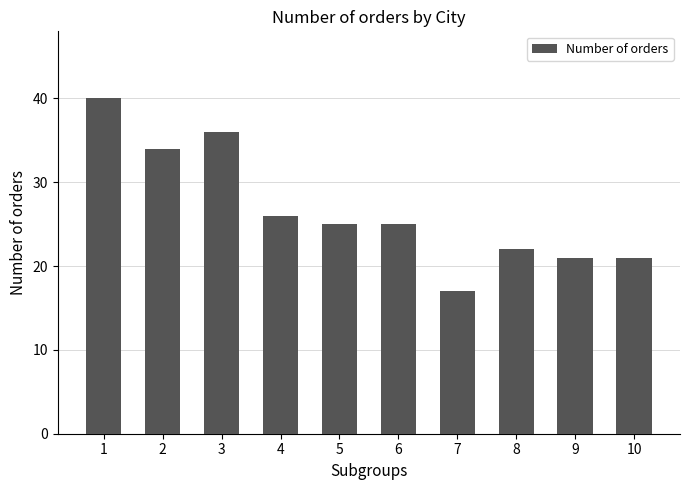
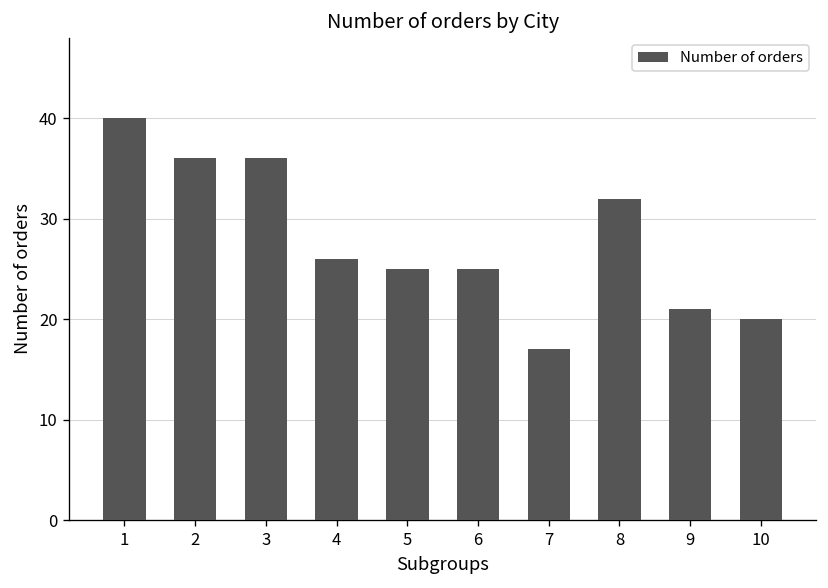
  {
    "1": 40,
-   "2": 34,
+   "2": 36,
    "3": 36,
    "4": 26,
    "5": 25,
    "6": 25,
    "7": 17,
-   "8": 22,
+   "8": 32,
    "9": 21,
-   "10": 21
+   "10": 20
  }
